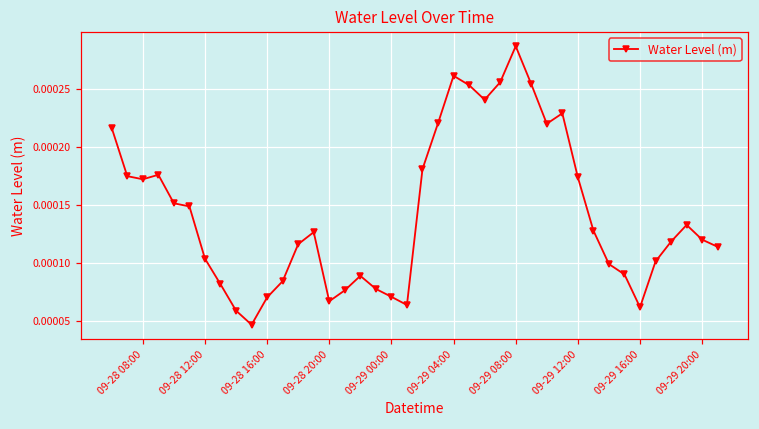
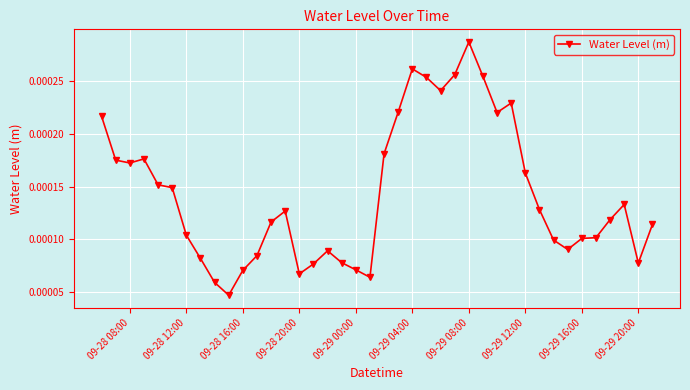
  {
    "09-28 08:00": 0.000172,
    "09-28 12:00": 0.000104,
    "09-28 16:00": 0.000071,
    "09-28 20:00": 0.000067,
    "09-29 00:00": 0.000071,
    "09-29 04:00": 0.000262,
    "09-29 08:00": 0.000287,
-   "09-29 12:00": 0.000174,
-   "09-29 16:00": 0.000062,
-   "09-29 20:00": 0.000120
+   "09-29 12:00": 0.000163,
+   "09-29 16:00": 0.000101,
+   "09-29 20:00": 0.000077
  }
